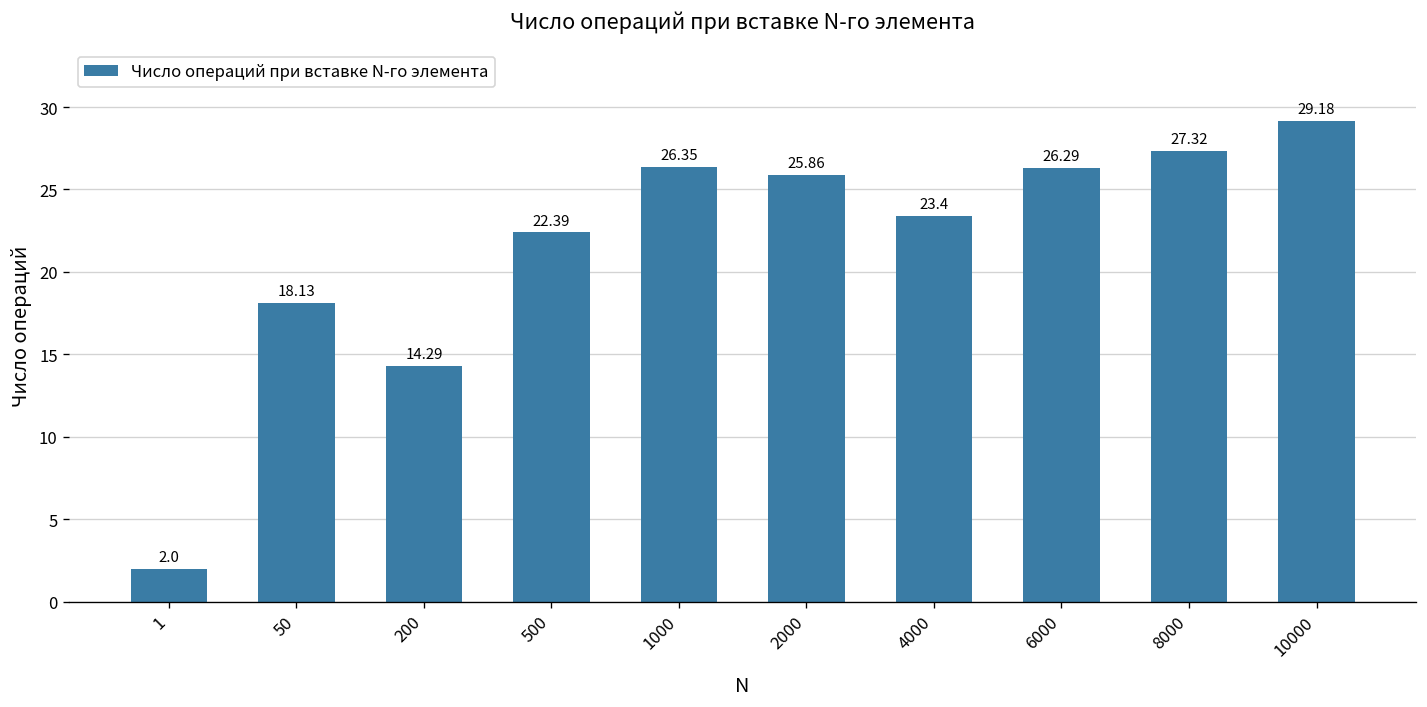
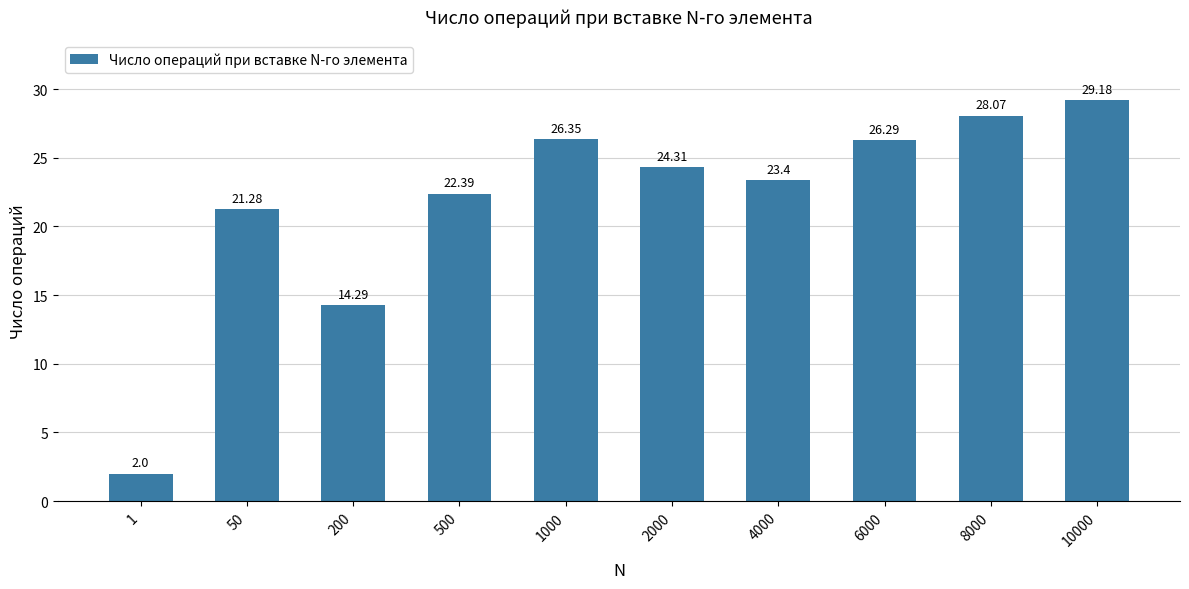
  {
    "1": 2.0,
-   "50": 18.13,
+   "50": 21.28,
    "200": 14.29,
    "500": 22.39,
    "1000": 26.35,
-   "2000": 25.86,
+   "2000": 24.31,
    "4000": 23.4,
    "6000": 26.29,
-   "8000": 27.32,
+   "8000": 28.07,
    "10000": 29.18
  }
